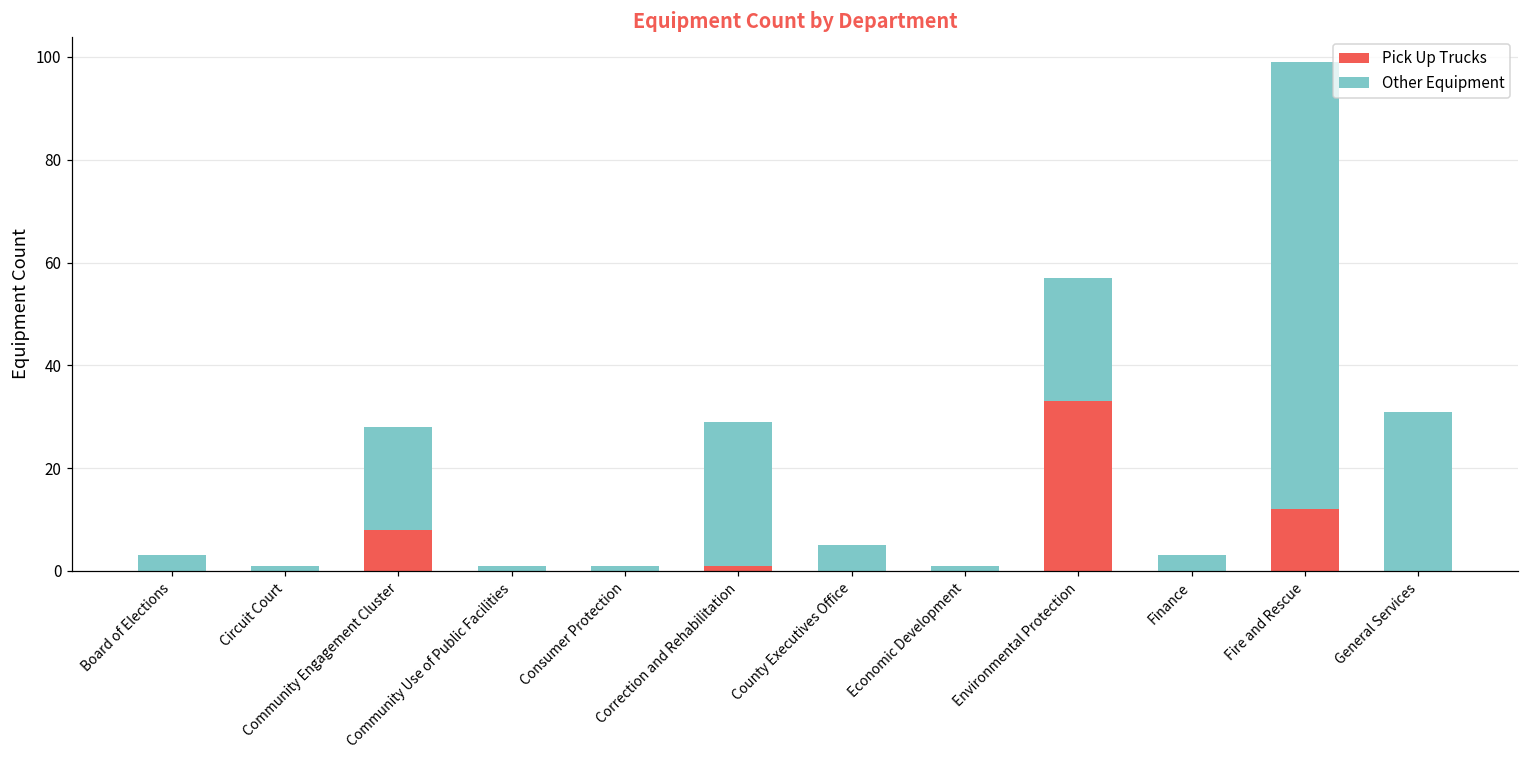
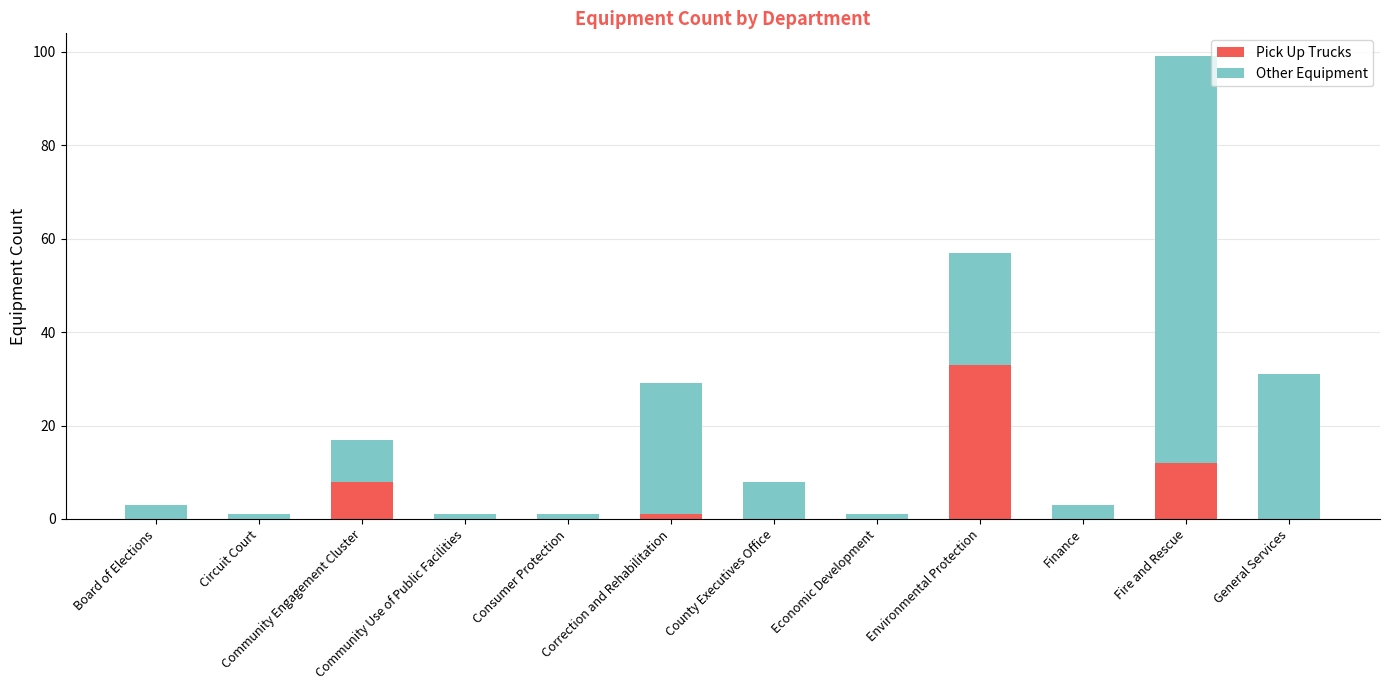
  {
    "Pick Up Trucks": {
      "Board of Elections": 0,
      "Circuit Court": 0,
      "Community Engagement Cluster": 8,
      "Community Use of Public Facilities": 0,
      "Consumer Protection": 0,
      "Correction and Rehabilitation": 1,
      "County Executives Office": 0,
      "Economic Development": 0,
      "Environmental Protection": 33,
      "Finance": 0,
      "Fire and Rescue": 12,
      "General Services": 0
    },
    "Other Equipment": {
      "Board of Elections": 3,
      "Circuit Court": 1,
-     "Community Engagement Cluster": 20,
+     "Community Engagement Cluster": 9,
      "Community Use of Public Facilities": 1,
      "Consumer Protection": 1,
      "Correction and Rehabilitation": 28,
-     "County Executives Office": 5,
+     "County Executives Office": 8,
      "Economic Development": 1,
      "Environmental Protection": 24,
      "Finance": 3,
      "Fire and Rescue": 87,
      "General Services": 31
    }
  }
